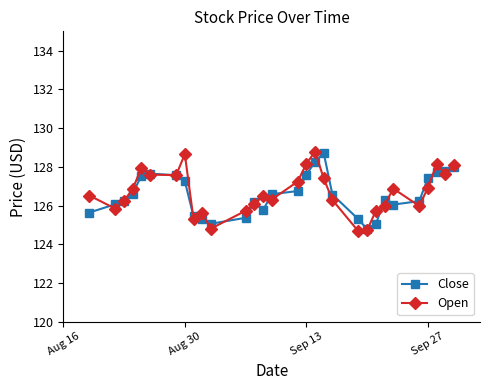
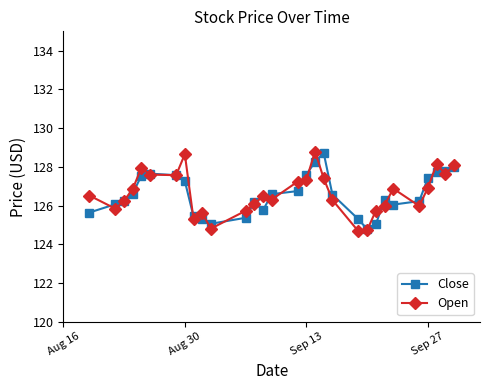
  {
    "Close": {
      "Aug 30": 127.3,
      "Sep 13": 127.6,
      "Sep 27": 127.4
    },
    "Open": {
      "Aug 30": 128.7,
-     "Sep 13": 128.2,
+     "Sep 13": 127.3,
      "Sep 27": 126.9
    }
  }
